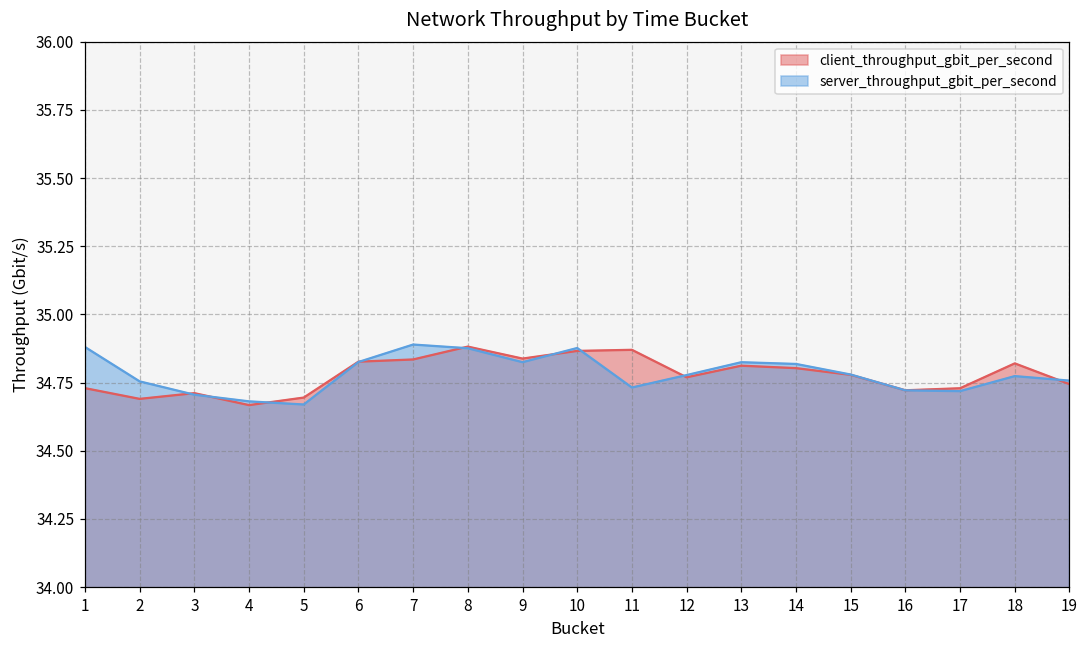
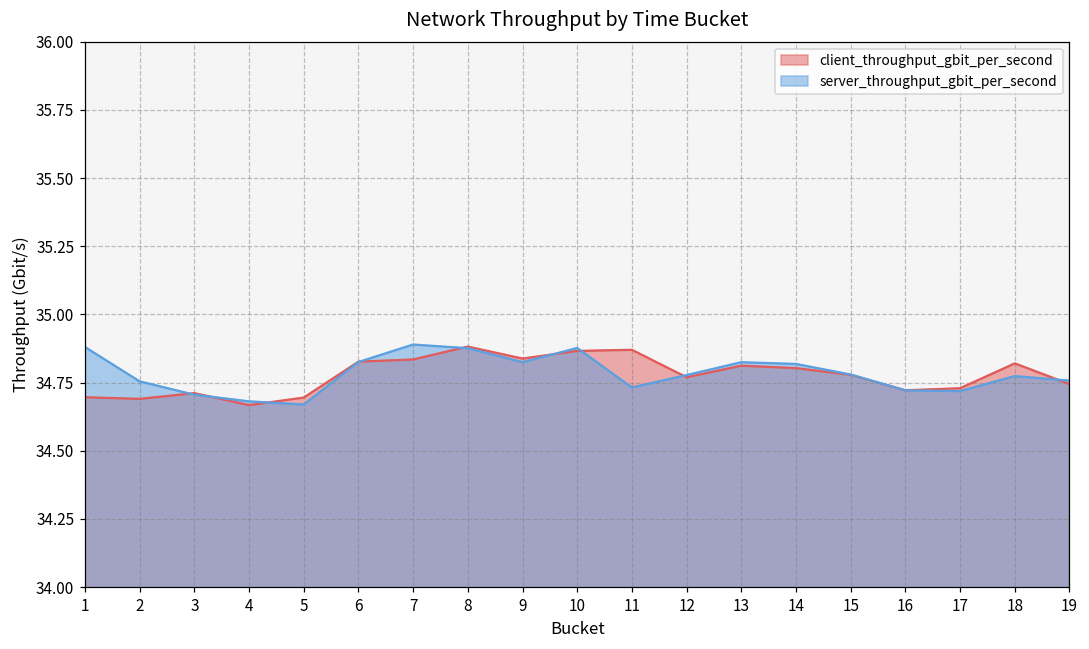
  {
    "client_throughput_gbit_per_second": {
-     "1": 34.73,
+     "1": 34.70,
      "2": 34.69,
      "4": 34.67,
      "5": 34.69,
      "7": 34.83,
      "9": 34.84,
      "10": 34.87,
      "11": 34.87,
      "13": 34.81,
      "14": 34.80,
      "17": 34.73,
      "18": 34.82,
      "19": 34.74
    },
    "server_throughput_gbit_per_second": {
      "1": 34.88,
      "2": 34.75,
      "4": 34.68,
      "5": 34.67,
      "7": 34.89,
      "9": 34.82,
      "10": 34.88,
      "11": 34.73,
      "13": 34.82,
      "14": 34.82,
      "17": 34.72,
      "18": 34.77,
      "19": 34.76
    }
  }
